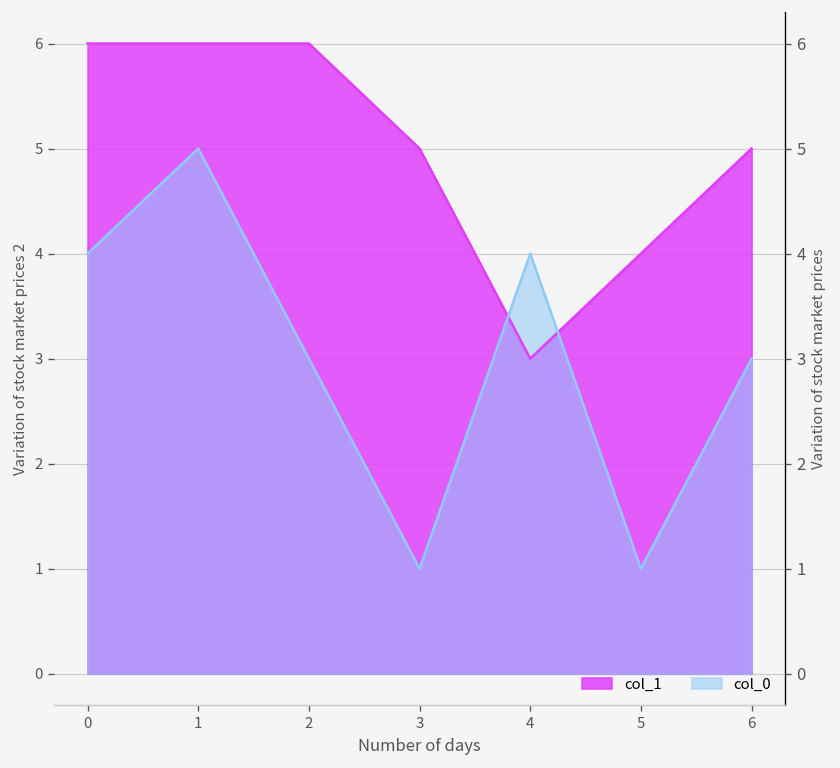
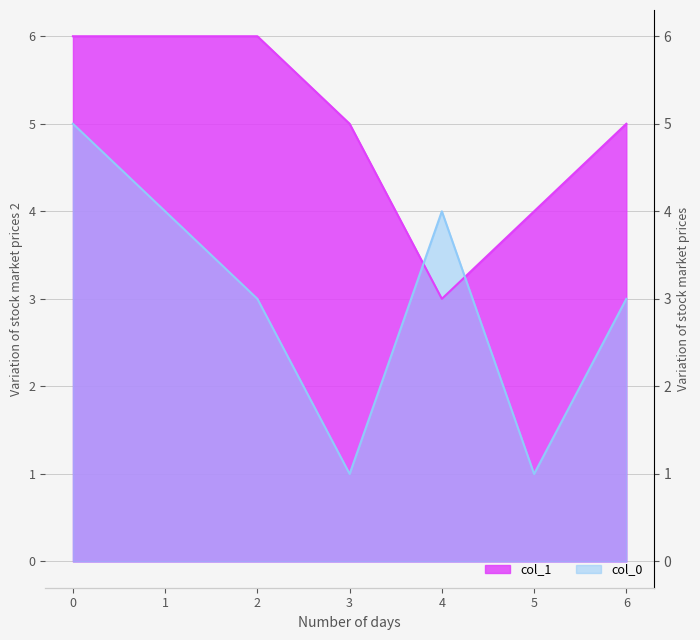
  {
    "col_1": {
      "0": 6,
      "1": 6,
      "2": 6,
      "3": 5,
      "4": 3,
      "5": 4,
      "6": 5
    },
    "col_0": {
-     "0": 4,
-     "1": 5,
+     "0": 5,
+     "1": 4,
      "2": 3,
      "3": 1,
      "4": 4,
      "5": 1,
      "6": 3
    }
  }
